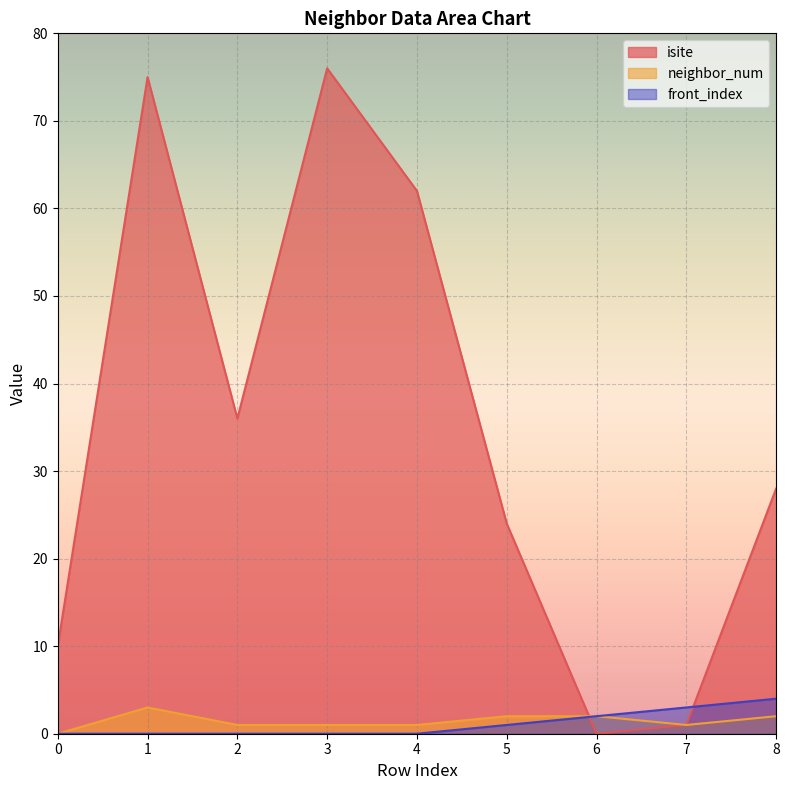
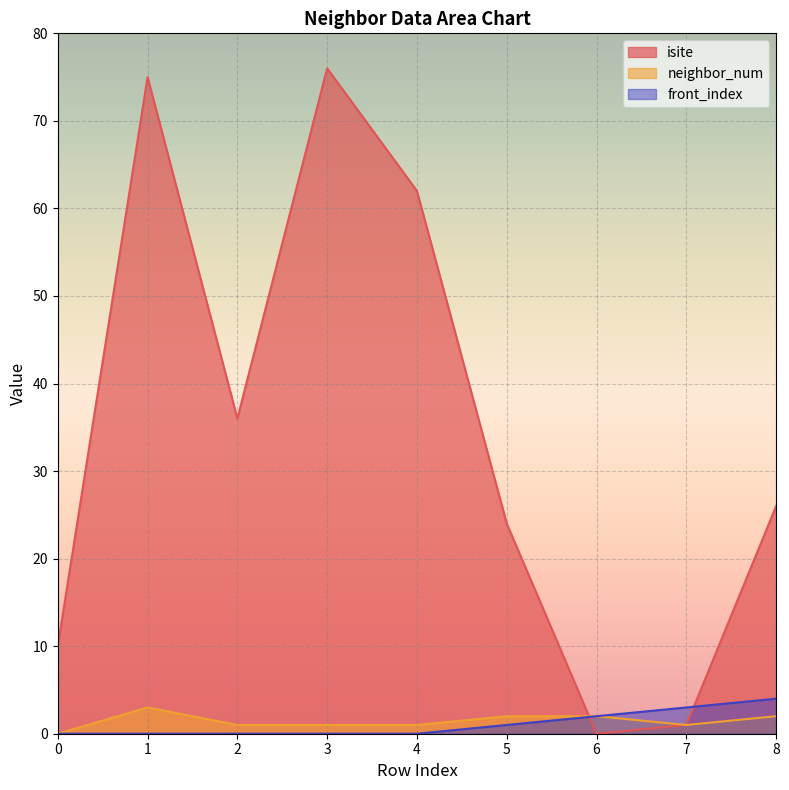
  {
    "isite": {
      "0": 10,
      "1": 75,
      "2": 36,
      "3": 76,
      "4": 62,
      "5": 24,
      "6": 0,
-     "8": 28
+     "8": 26
    },
    "neighbor_num": {
      "1": 3,
      "2": 1,
      "3": 1,
      "4": 1,
      "5": 2,
      "8": 2
    },
    "front_index": {
      "1": 0,
      "2": 0,
      "3": 0,
      "4": 0,
      "5": 1,
      "7": 3,
      "8": 4
    }
  }
